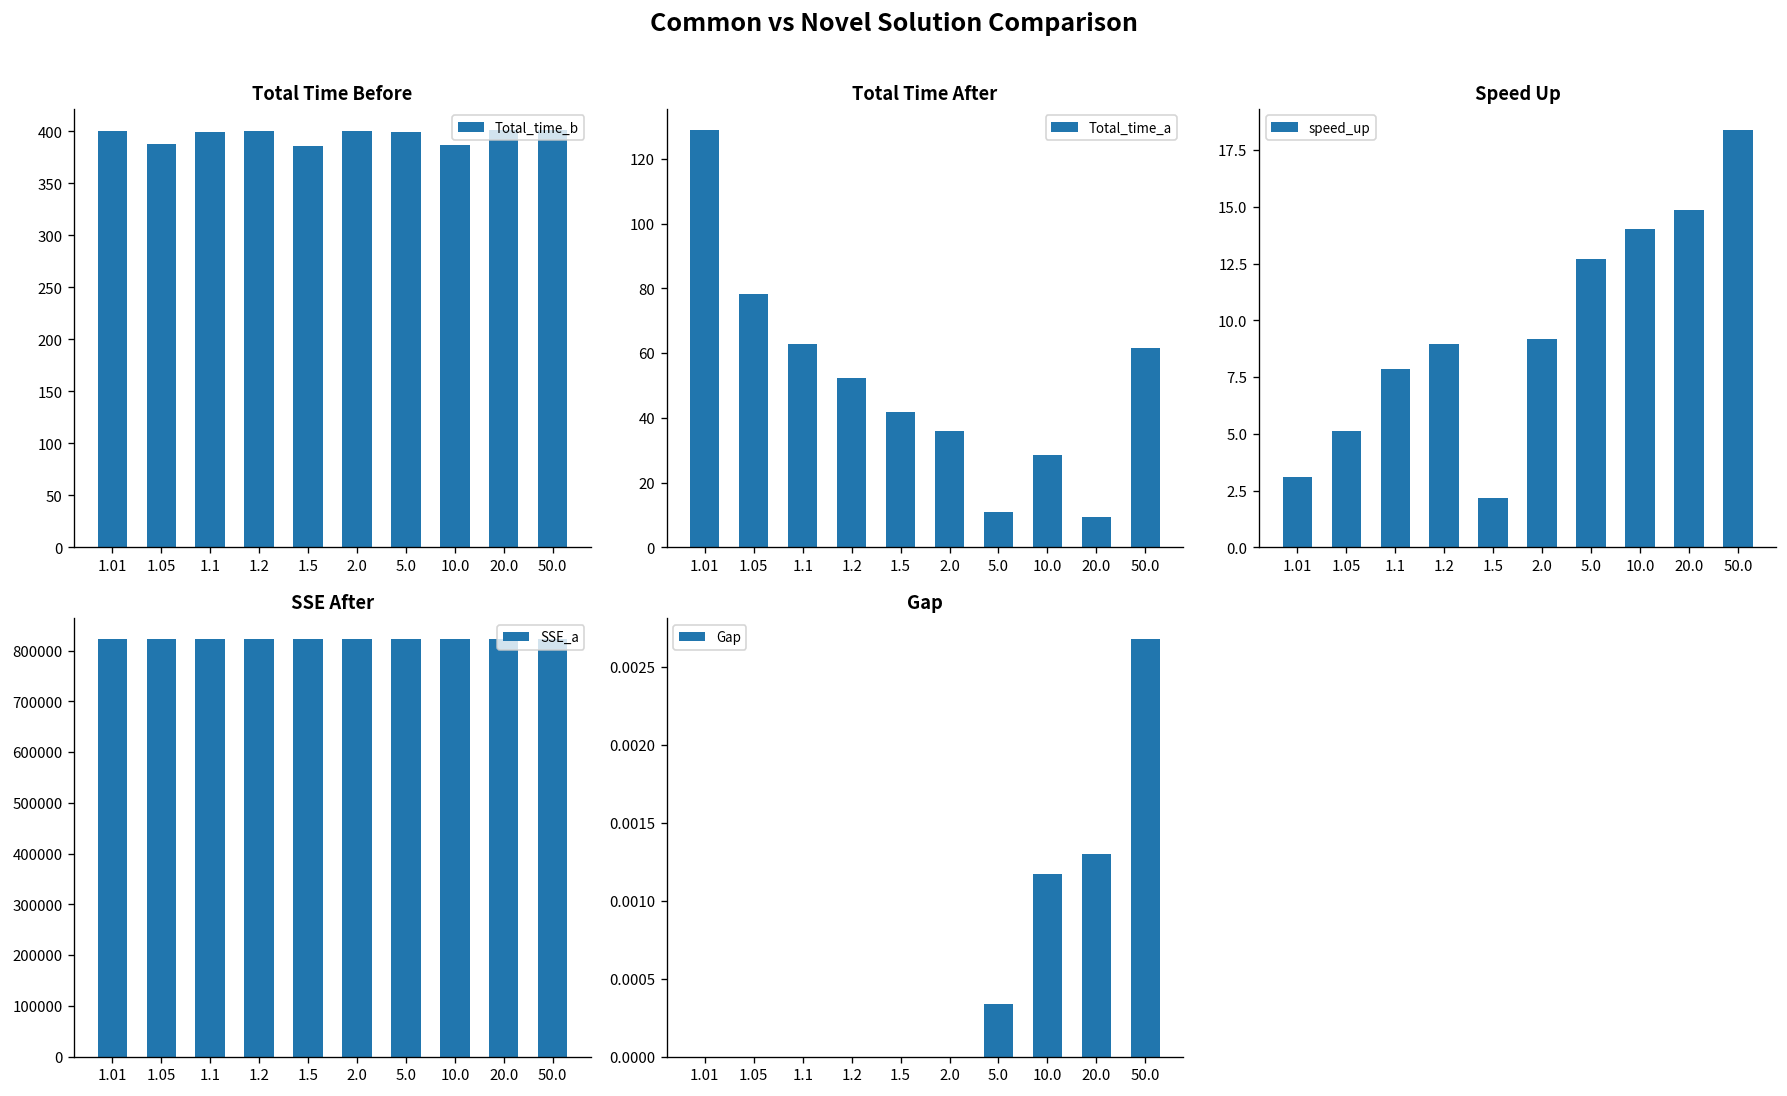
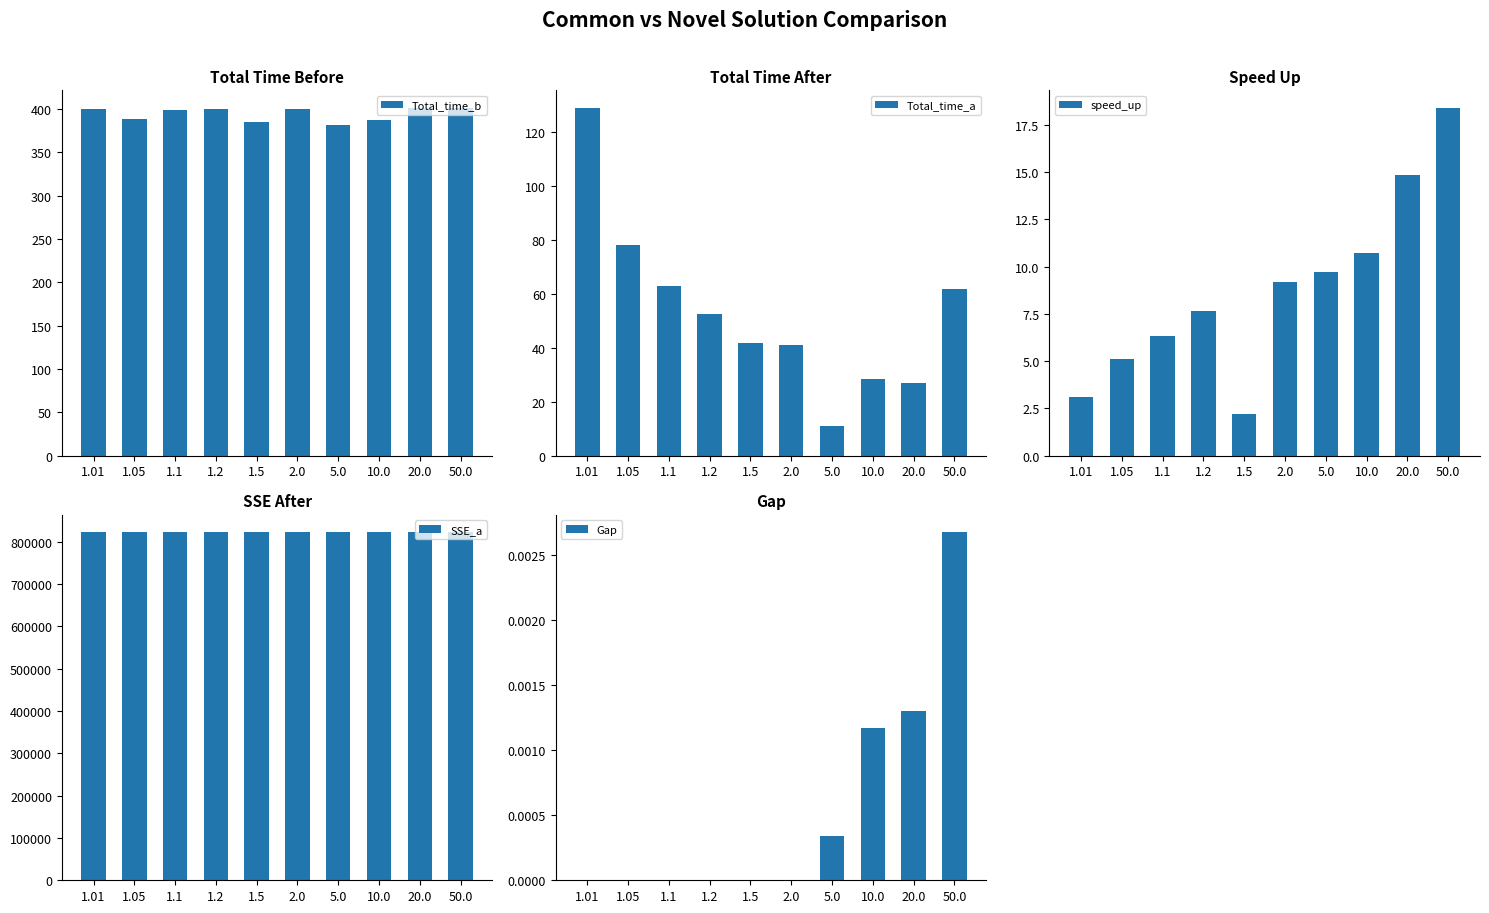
  {
    "Total Time Before": {
      "1.01": 400,
      "1.05": 390,
      "1.1": 400,
      "1.2": 400,
      "1.5": 390,
      "2.0": 400,
-     "5.0": 400,
+     "5.0": 380,
      "10.0": 390
    },
    "Total Time After": {
      "1.01": 129,
      "1.05": 78,
      "1.1": 63,
      "1.2": 52,
      "1.5": 42,
-     "2.0": 36,
+     "2.0": 41,
      "5.0": 11,
      "10.0": 28,
-     "20.0": 10,
+     "20.0": 27,
      "50.0": 62
    },
    "Speed Up": {
      "1.01": 3.1,
      "1.05": 5.1,
-     "1.1": 7.9,
-     "1.2": 9.0,
+     "1.1": 6.3,
+     "1.2": 7.6,
      "1.5": 2.2,
      "2.0": 9.2,
-     "5.0": 12.7,
-     "10.0": 14.0,
+     "5.0": 9.7,
+     "10.0": 10.7,
      "20.0": 14.9,
      "50.0": 18.4
    },
    "SSE After": {
      "1.01": 820000,
      "1.05": 820000,
      "1.1": 820000,
      "1.2": 820000,
      "1.5": 820000,
      "2.0": 820000,
      "5.0": 820000,
      "10.0": 820000
    },
    "Gap": {
      "5.0": 0.00034,
      "10.0": 0.00117,
      "20.0": 0.00130,
      "50.0": 0.00268
    }
  }
